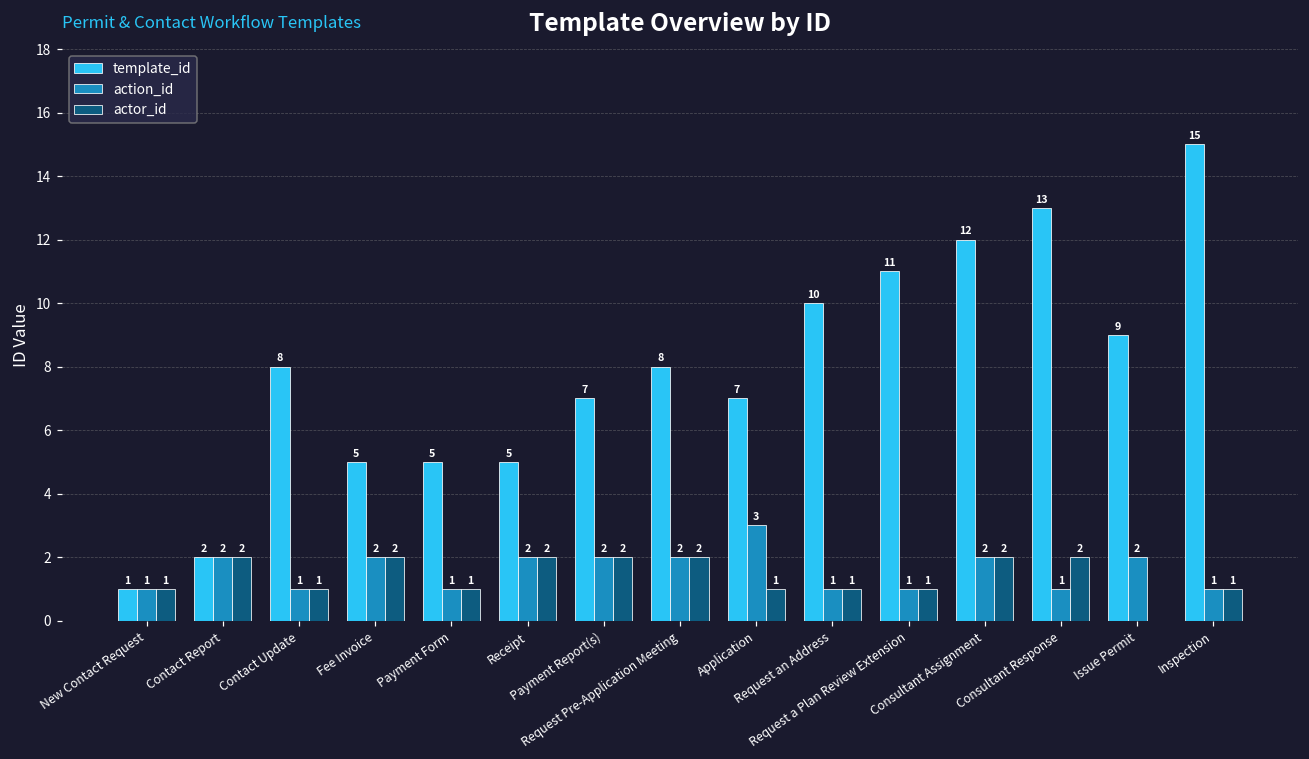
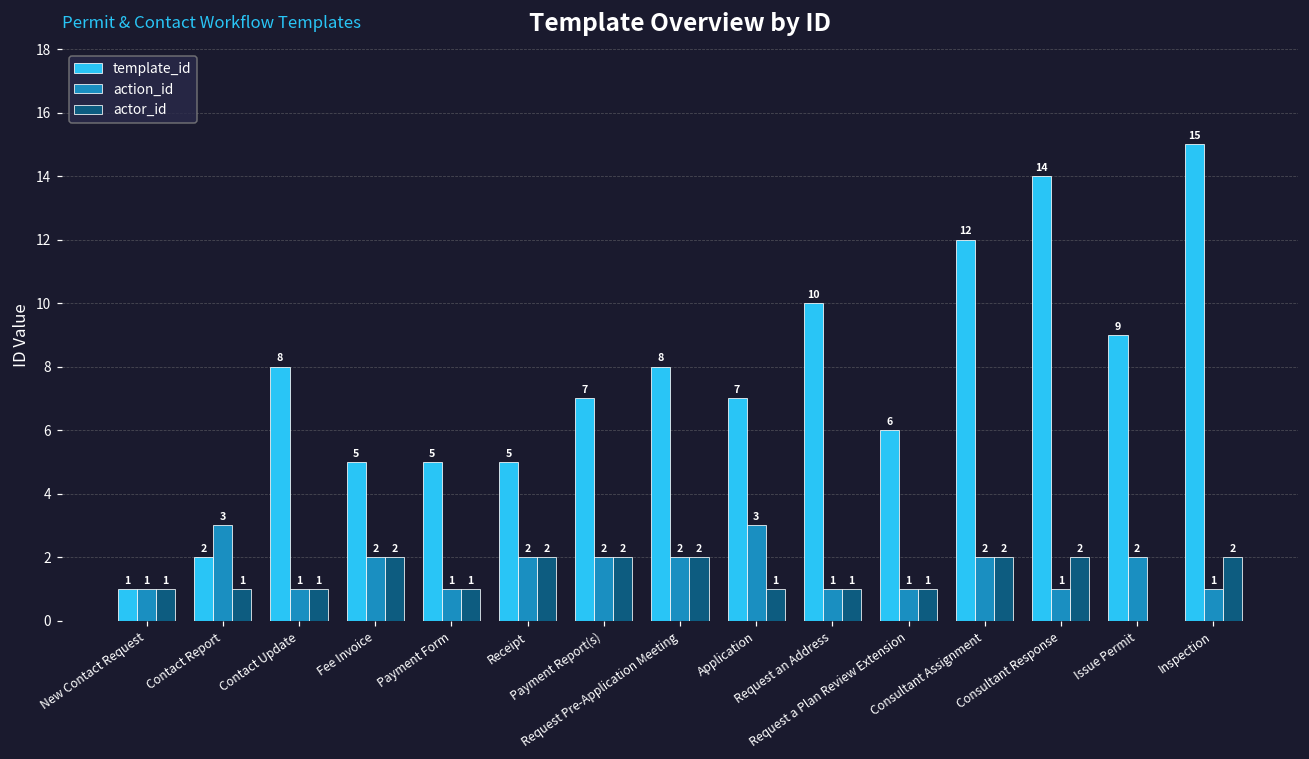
  {
    "template_id": {
      "New Contact Request": 1,
      "Contact Report": 2,
      "Contact Update": 8,
      "Fee Invoice": 5,
      "Payment Form": 5,
      "Receipt": 5,
      "Payment Report(s)": 7,
      "Request Pre-Application Meeting": 8,
      "Application": 7,
      "Request an Address": 10,
-     "Request a Plan Review Extension": 11,
+     "Request a Plan Review Extension": 6,
      "Consultant Assignment": 12,
-     "Consultant Response": 13,
+     "Consultant Response": 14,
      "Issue Permit": 9,
      "Inspection": 15
    },
    "action_id": {
      "New Contact Request": 1,
-     "Contact Report": 2,
+     "Contact Report": 3,
      "Contact Update": 1,
      "Fee Invoice": 2,
      "Payment Form": 1,
      "Receipt": 2,
      "Payment Report(s)": 2,
      "Request Pre-Application Meeting": 2,
      "Application": 3,
      "Request an Address": 1,
      "Request a Plan Review Extension": 1,
      "Consultant Assignment": 2,
      "Consultant Response": 1,
      "Issue Permit": 2,
      "Inspection": 1
    },
    "actor_id": {
      "New Contact Request": 1,
-     "Contact Report": 2,
+     "Contact Report": 1,
      "Contact Update": 1,
      "Fee Invoice": 2,
      "Payment Form": 1,
      "Receipt": 2,
      "Payment Report(s)": 2,
      "Request Pre-Application Meeting": 2,
      "Application": 1,
      "Request an Address": 1,
      "Request a Plan Review Extension": 1,
      "Consultant Assignment": 2,
      "Consultant Response": 2,
-     "Inspection": 1
+     "Inspection": 2
    }
  }
